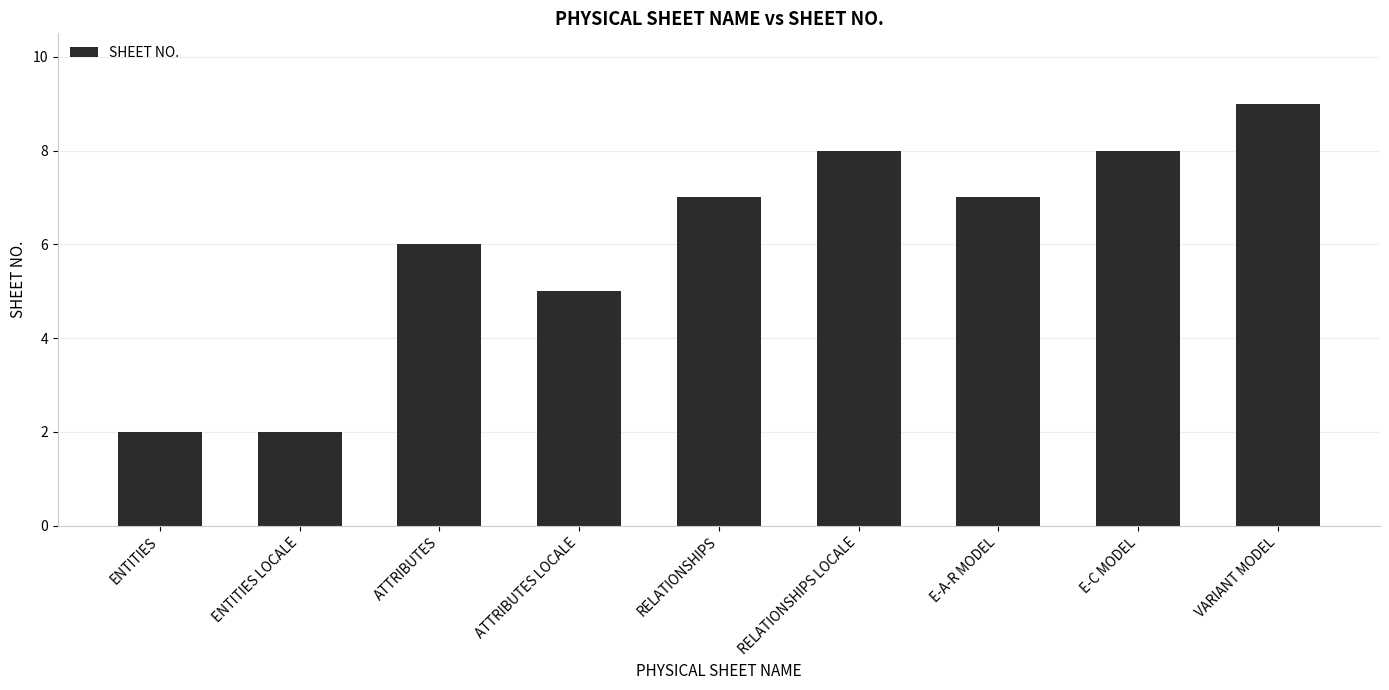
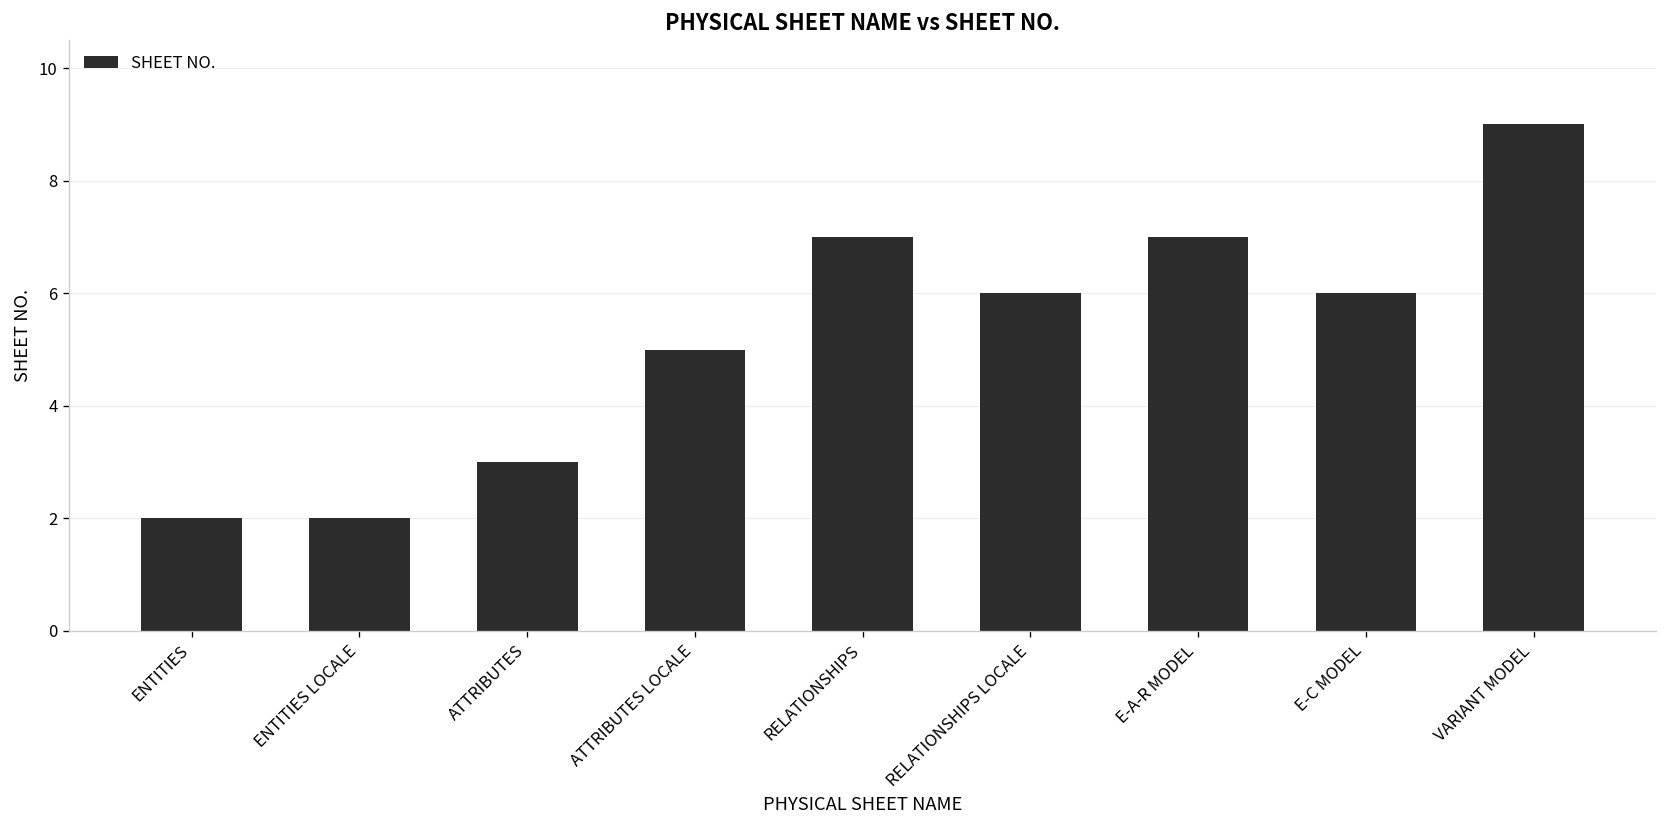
  {
    "ENTITIES": 2,
    "ENTITIES LOCALE": 2,
-   "ATTRIBUTES": 6,
+   "ATTRIBUTES": 3,
    "ATTRIBUTES LOCALE": 5,
    "RELATIONSHIPS": 7,
-   "RELATIONSHIPS LOCALE": 8,
+   "RELATIONSHIPS LOCALE": 6,
    "E-A-R MODEL": 7,
-   "E-C MODEL": 8,
+   "E-C MODEL": 6,
    "VARIANT MODEL": 9
  }
